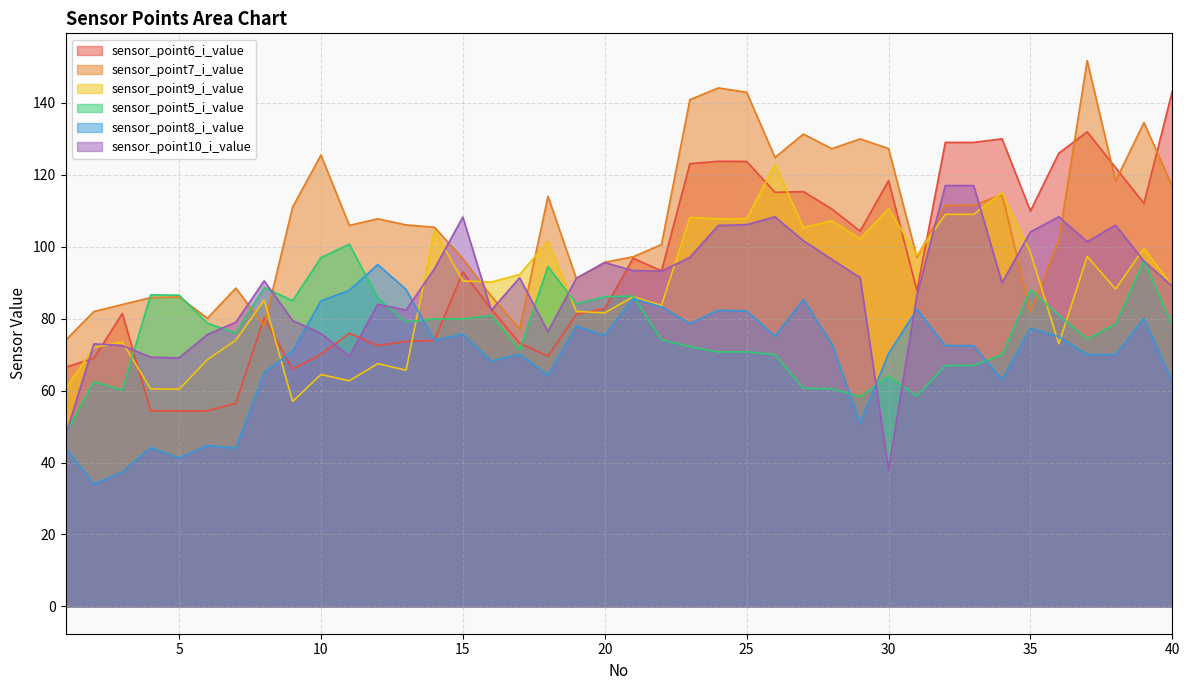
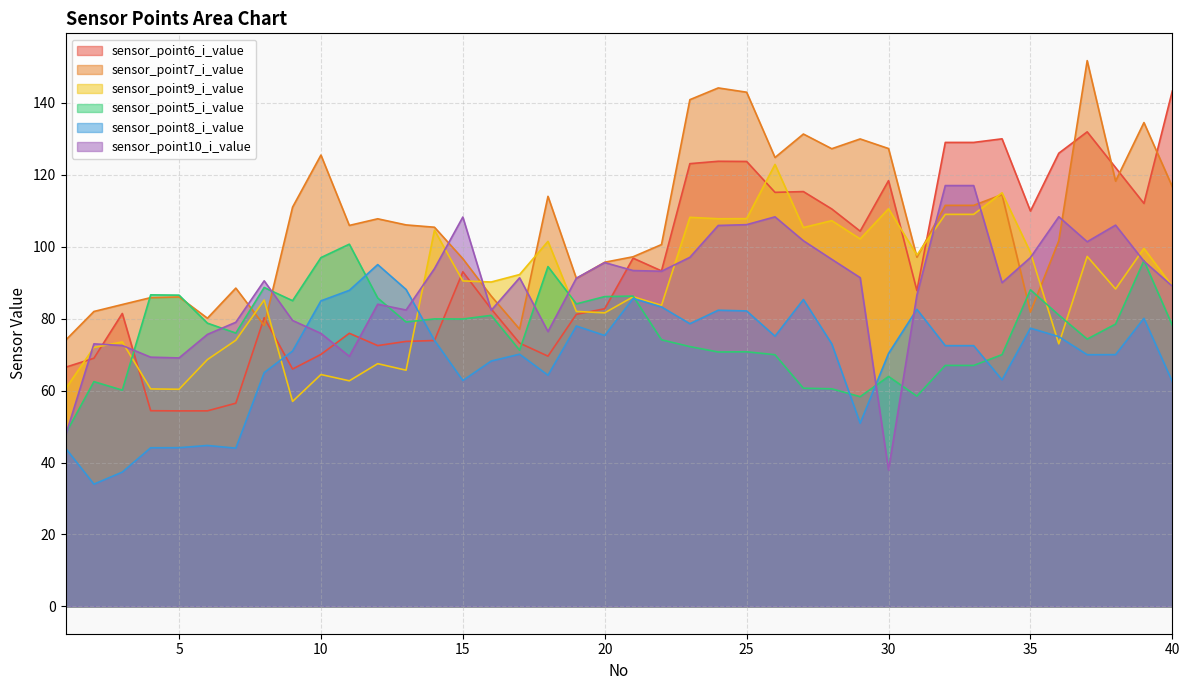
  {
    "sensor_point5_i_value": {
      "10": 97,
      "15": 80,
      "20": 86,
      "25": 71,
      "30": 64,
      "35": 88,
      "40": 78
    },
    "sensor_point8_i_value": {
-     "5": 41,
+     "5": 44,
      "10": 85,
-     "15": 76,
+     "15": 63,
      "20": 75,
      "25": 82,
      "30": 70,
      "35": 77,
      "40": 63
    },
    "sensor_point10_i_value": {
      "5": 69,
      "10": 76,
      "15": 108,
      "25": 106,
      "30": 38,
-     "35": 104
+     "35": 97
    }
  }
